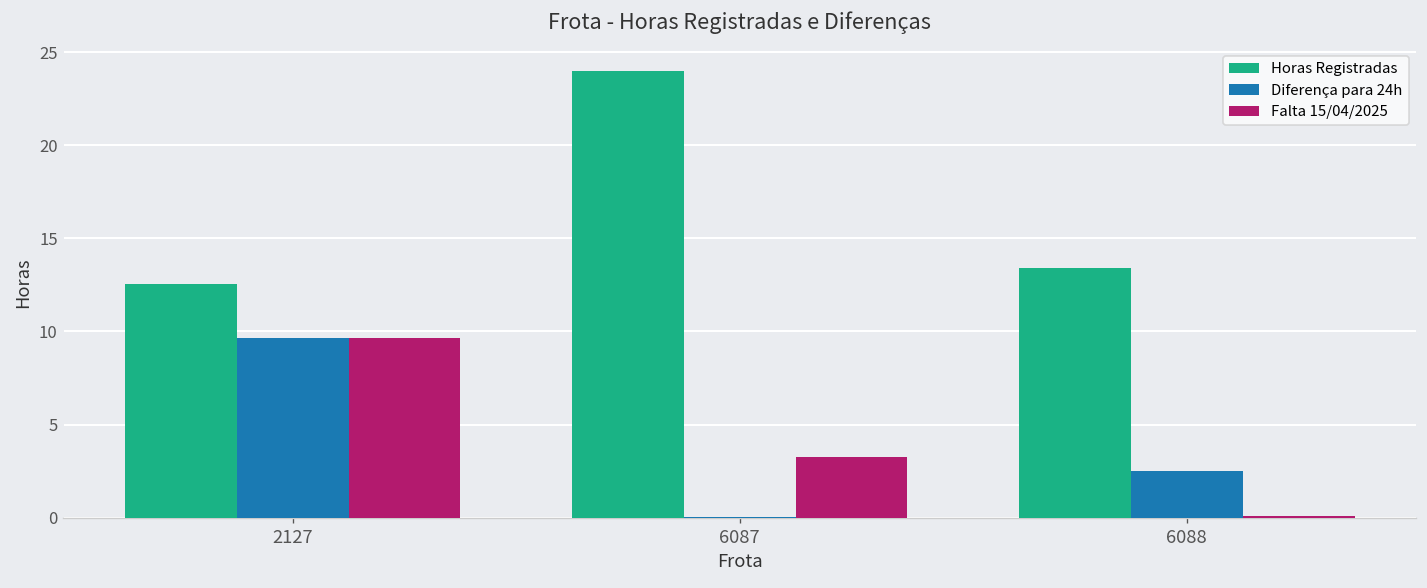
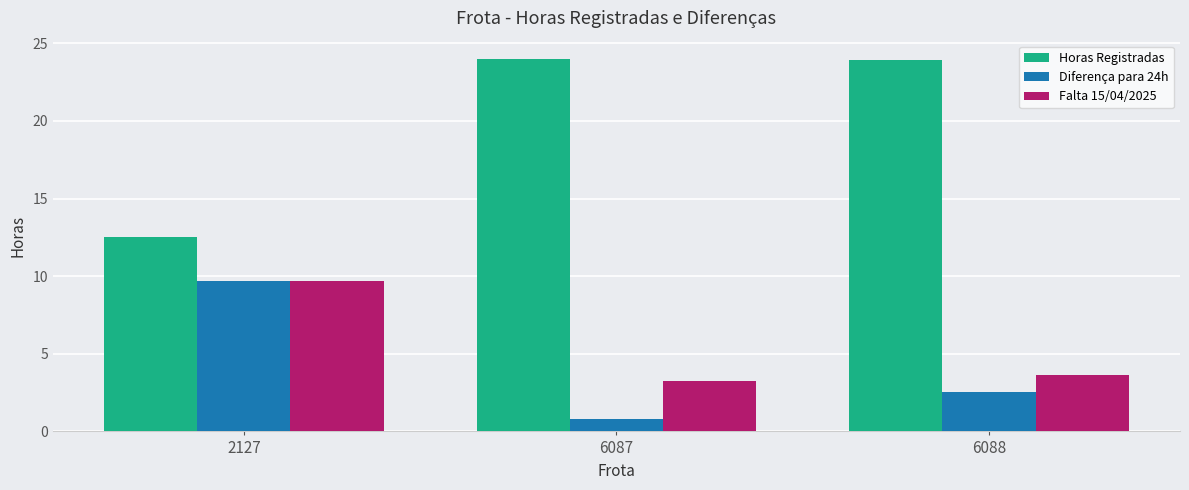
  {
    "Horas Registradas": {
      "2127": 12.5,
      "6087": 24.0,
-     "6088": 13.4
+     "6088": 23.9
    },
    "Diferença para 24h": {
      "2127": 9.7,
-     "6087": 0.0,
+     "6087": 0.8,
      "6088": 2.5
    },
    "Falta 15/04/2025": {
      "2127": 9.7,
      "6087": 3.3,
-     "6088": 0.1
+     "6088": 3.6
    }
  }
